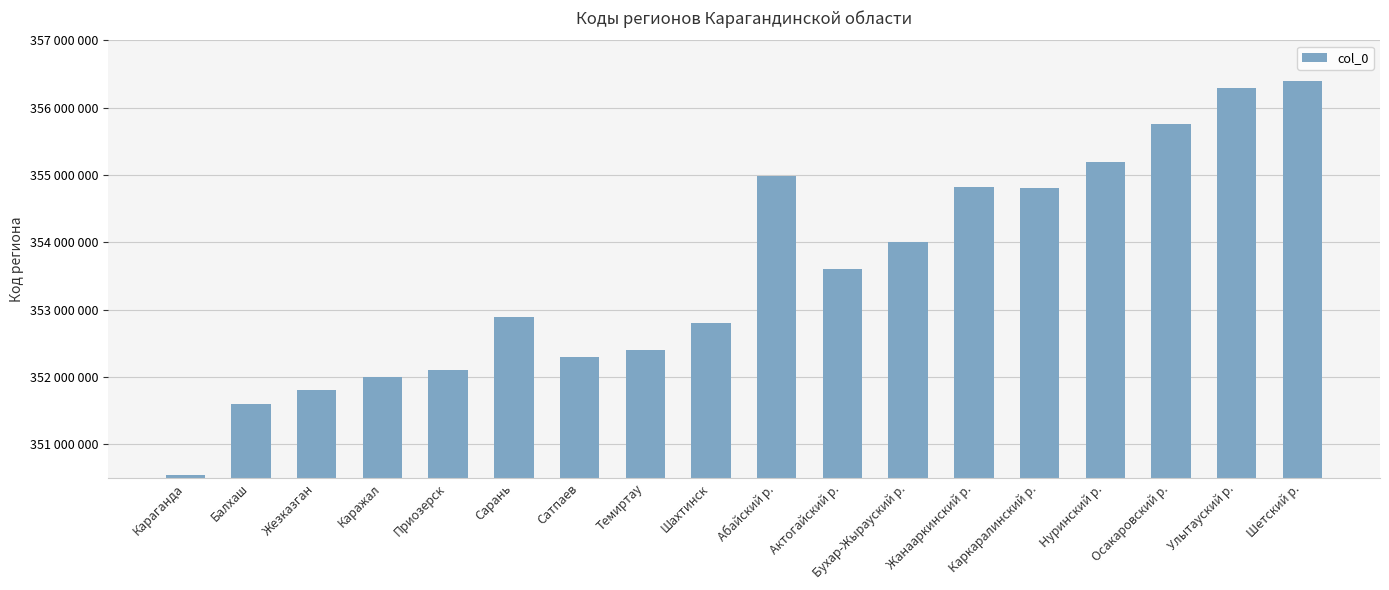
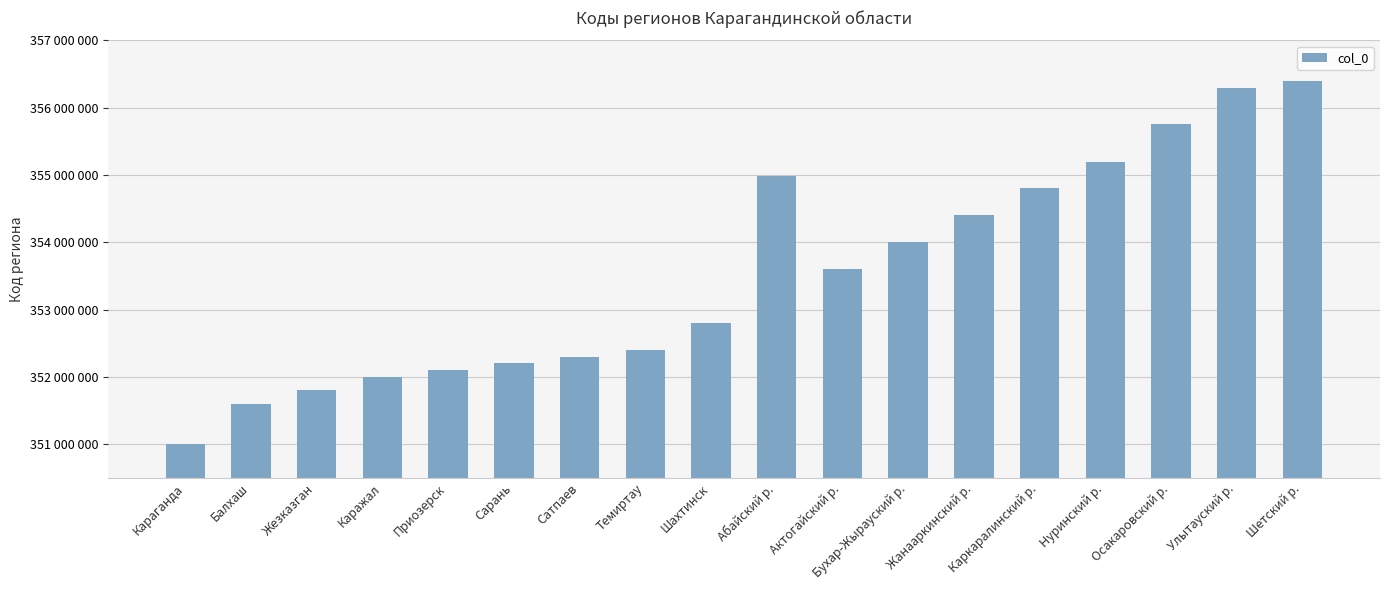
  {
-   "Караганда": 350500000,
+   "Караганда": 351000000,
    "Балхаш": 351600000,
    "Жезказган": 351800000,
    "Каражал": 352000000,
    "Приозерск": 352100000,
-   "Сарань": 352900000,
+   "Сарань": 352200000,
    "Сатпаев": 352300000,
    "Темиртау": 352400000,
    "Шахтинск": 352800000,
    "Абайский р.": 355000000,
    "Актогайский р.": 353600000,
    "Бухар-Жырауский р.": 354000000,
-   "Жанааркинский р.": 354800000,
+   "Жанааркинский р.": 354400000,
    "Каркаралинский р.": 354800000,
    "Hуринский р.": 355200000,
    "Осакаровский р.": 355800000,
    "Улытауский р.": 356300000,
    "Шетский р.": 356400000
  }
